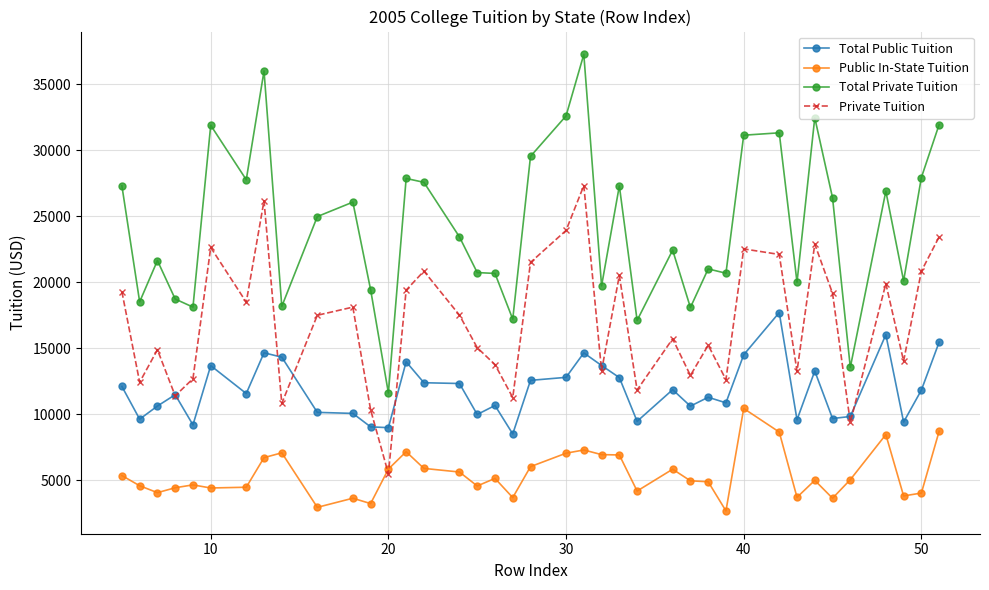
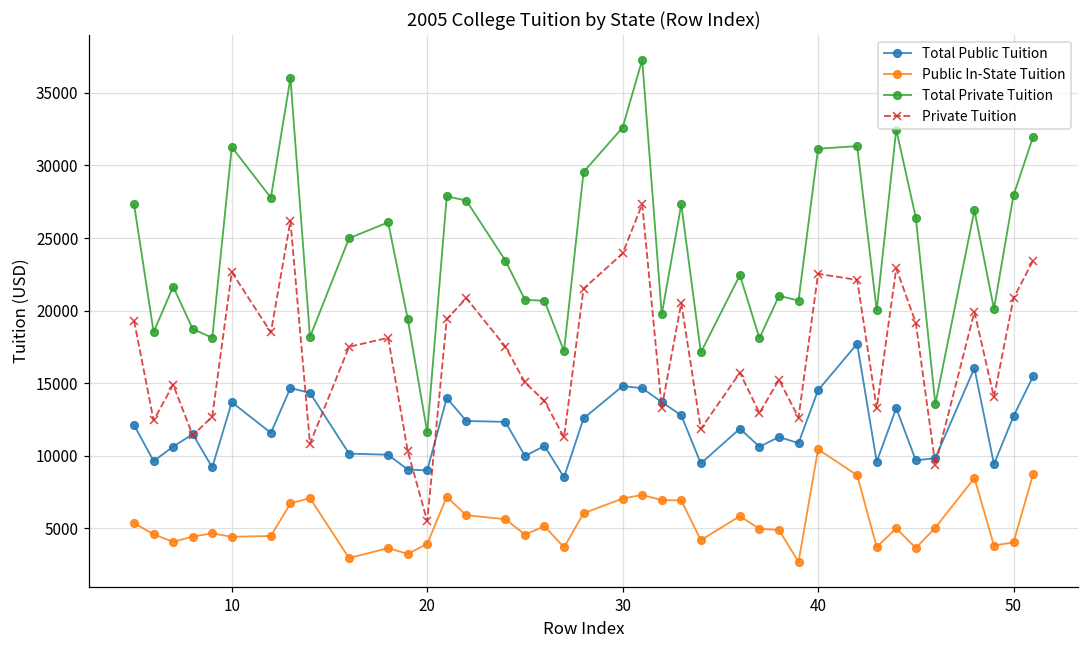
  {
    "Total Public Tuition": {
      "10": 13700,
      "20": 9000,
-     "30": 12800,
+     "30": 14800,
      "40": 14500,
-     "50": 11800
+     "50": 12700
    },
    "Public In-State Tuition": {
      "10": 4400,
-     "20": 5800,
+     "20": 3900,
      "30": 7000,
      "40": 10400,
      "50": 4000
    },
    "Total Private Tuition": {
-     "10": 31900,
+     "10": 31300,
      "20": 11600,
      "30": 32600,
      "40": 31200,
      "50": 27900
    },
    "Private Tuition": {
      "10": 22600,
      "20": 5500,
      "30": 23900,
      "40": 22500,
      "50": 20800
    }
  }
